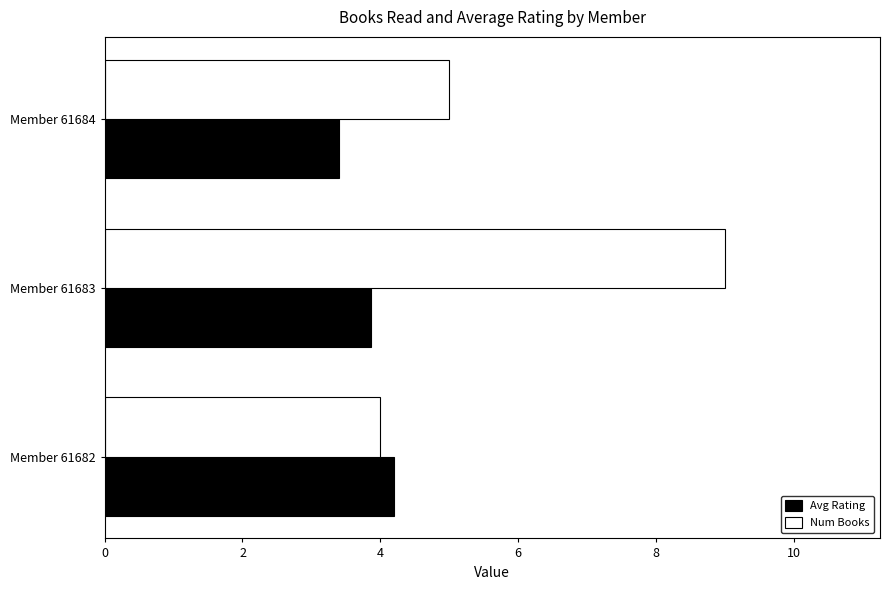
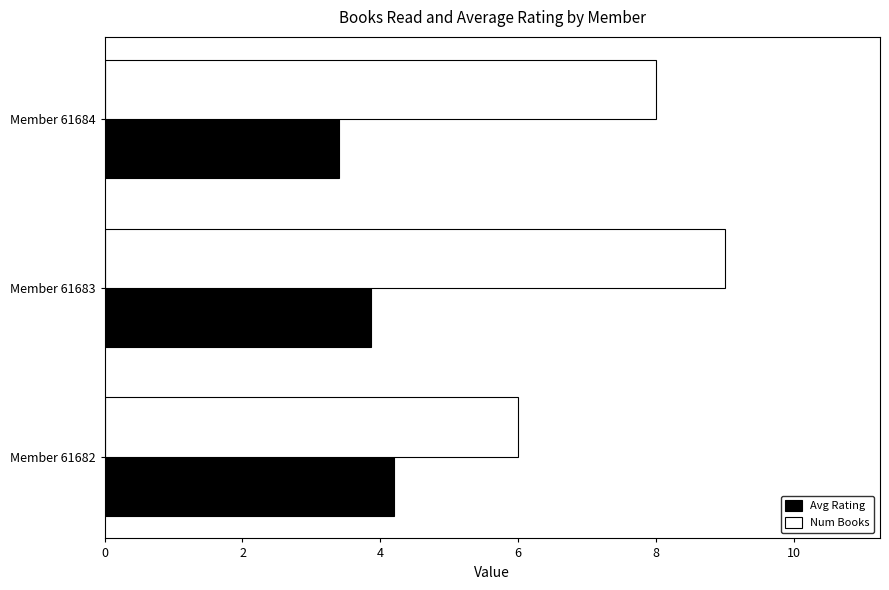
  {
    "Avg Rating": {
      "Member 61684": 3.4,
      "Member 61683": 3.9,
      "Member 61682": 4.2
    },
    "Num Books": {
-     "Member 61684": 5,
+     "Member 61684": 8,
      "Member 61683": 9,
-     "Member 61682": 4
+     "Member 61682": 6
    }
  }
